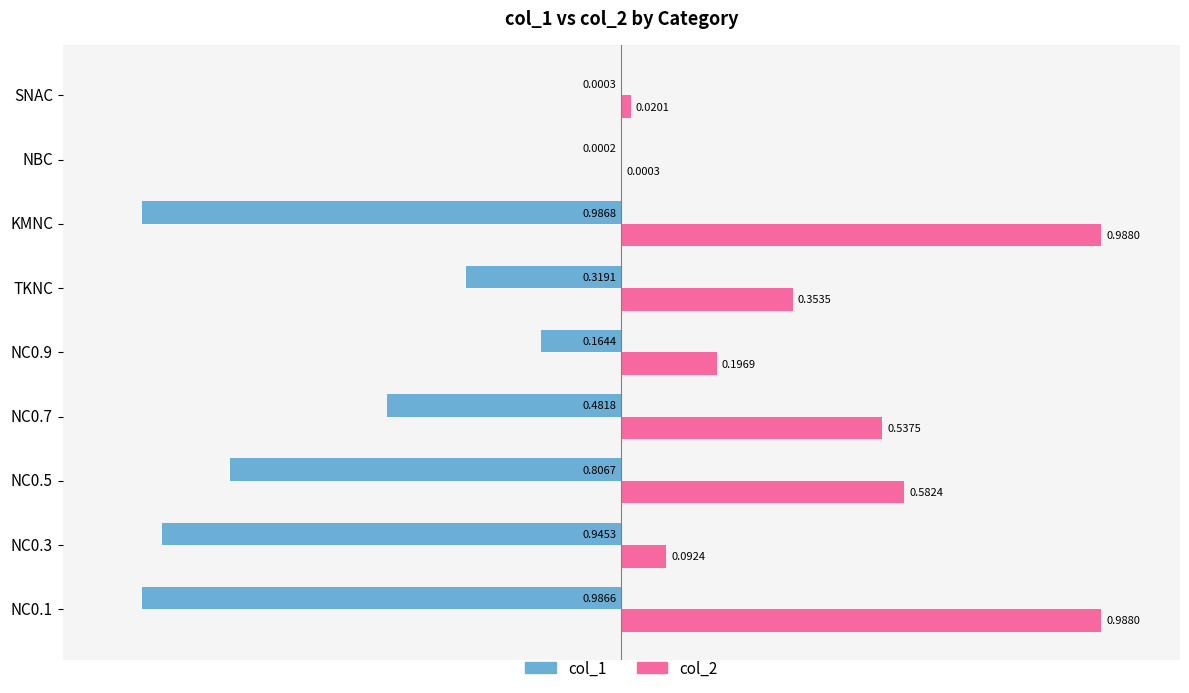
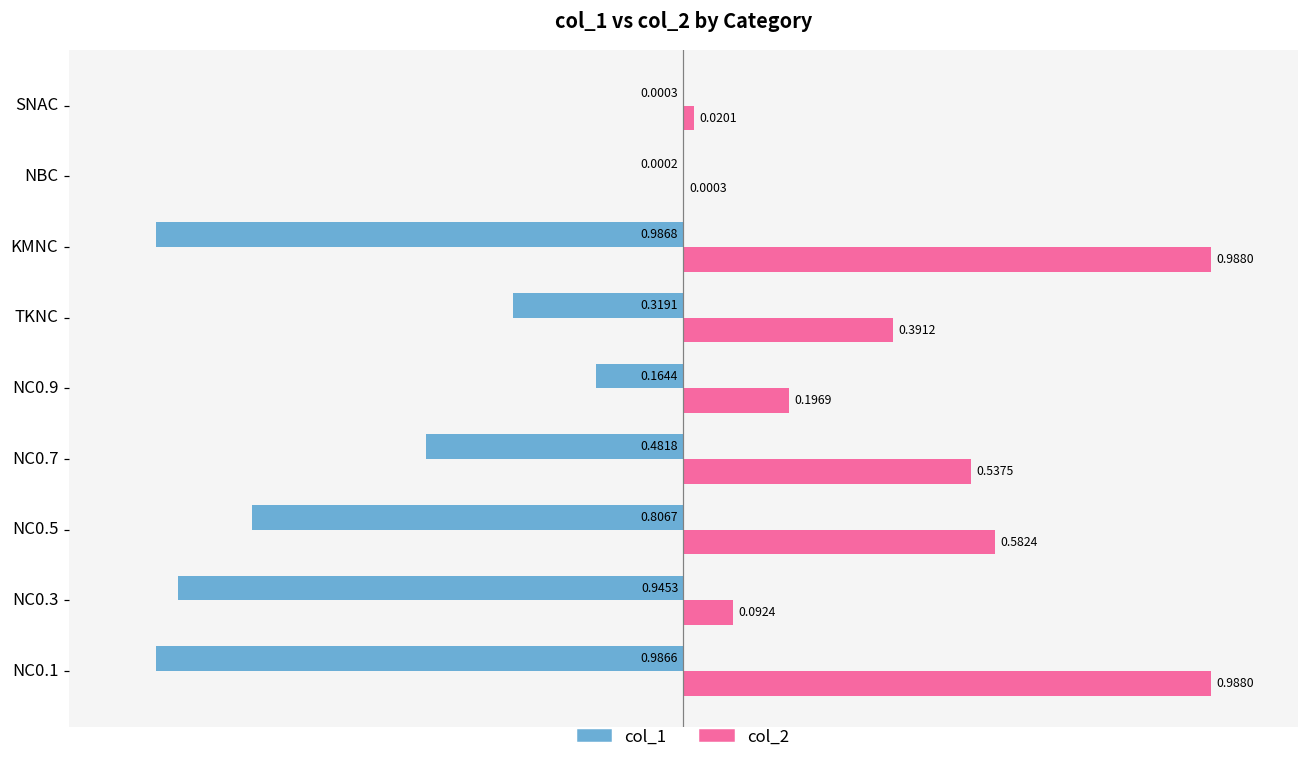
  {
    "col_2": {
      "SNAC": 0.0201,
      "NBC": 0.0003,
      "KMNC": 0.9880,
-     "TKNC": 0.3535,
+     "TKNC": 0.3912,
      "NC0.9": 0.1969,
      "NC0.7": 0.5375,
      "NC0.5": 0.5824,
      "NC0.3": 0.0924,
      "NC0.1": 0.9880
    }
  }
